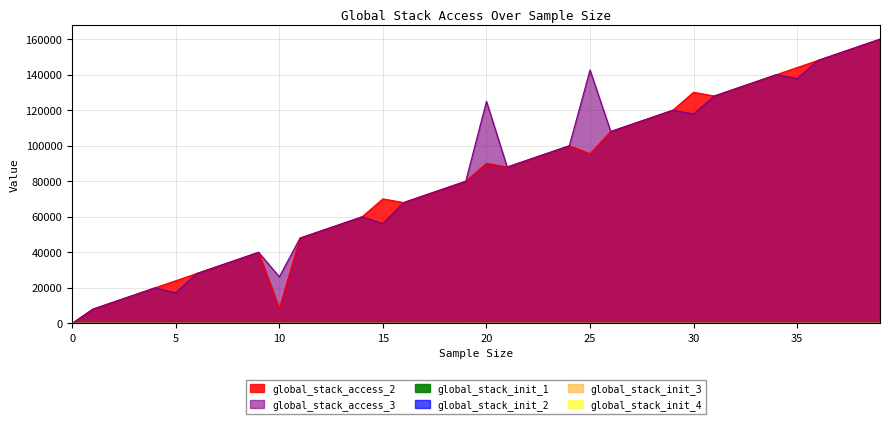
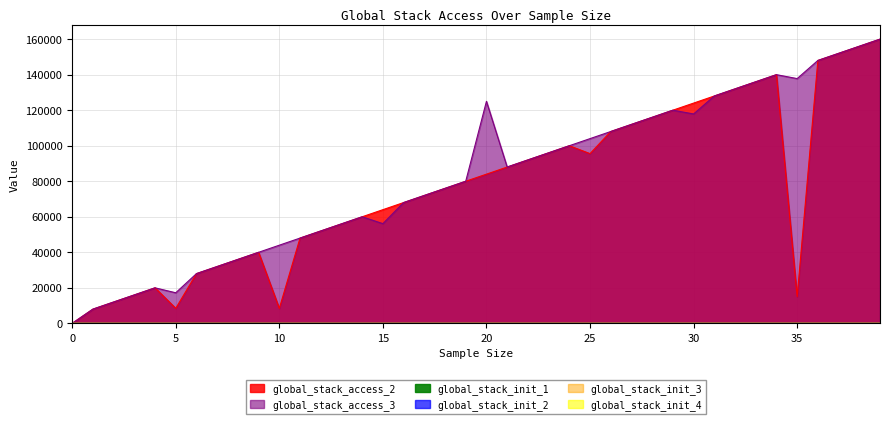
  {
    "global_stack_access_2": {
-     "5": 24000,
+     "5": 8000,
      "10": 8000,
-     "15": 70000,
-     "20": 90000,
+     "15": 64000,
+     "20": 84000,
      "25": 95000,
-     "30": 130000,
-     "35": 144000
+     "30": 124000,
+     "35": 15000
    },
    "global_stack_access_3": {
      "5": 17000,
-     "10": 26000,
+     "10": 44000,
      "15": 56000,
      "20": 125000,
-     "25": 143000,
+     "25": 104000,
      "30": 118000,
      "35": 138000
    },
    "global_stack_init_4": {
      "5": 0,
      "10": 0,
      "15": 0,
      "20": 0,
      "25": 0,
      "30": 0,
      "35": 0
    }
  }
